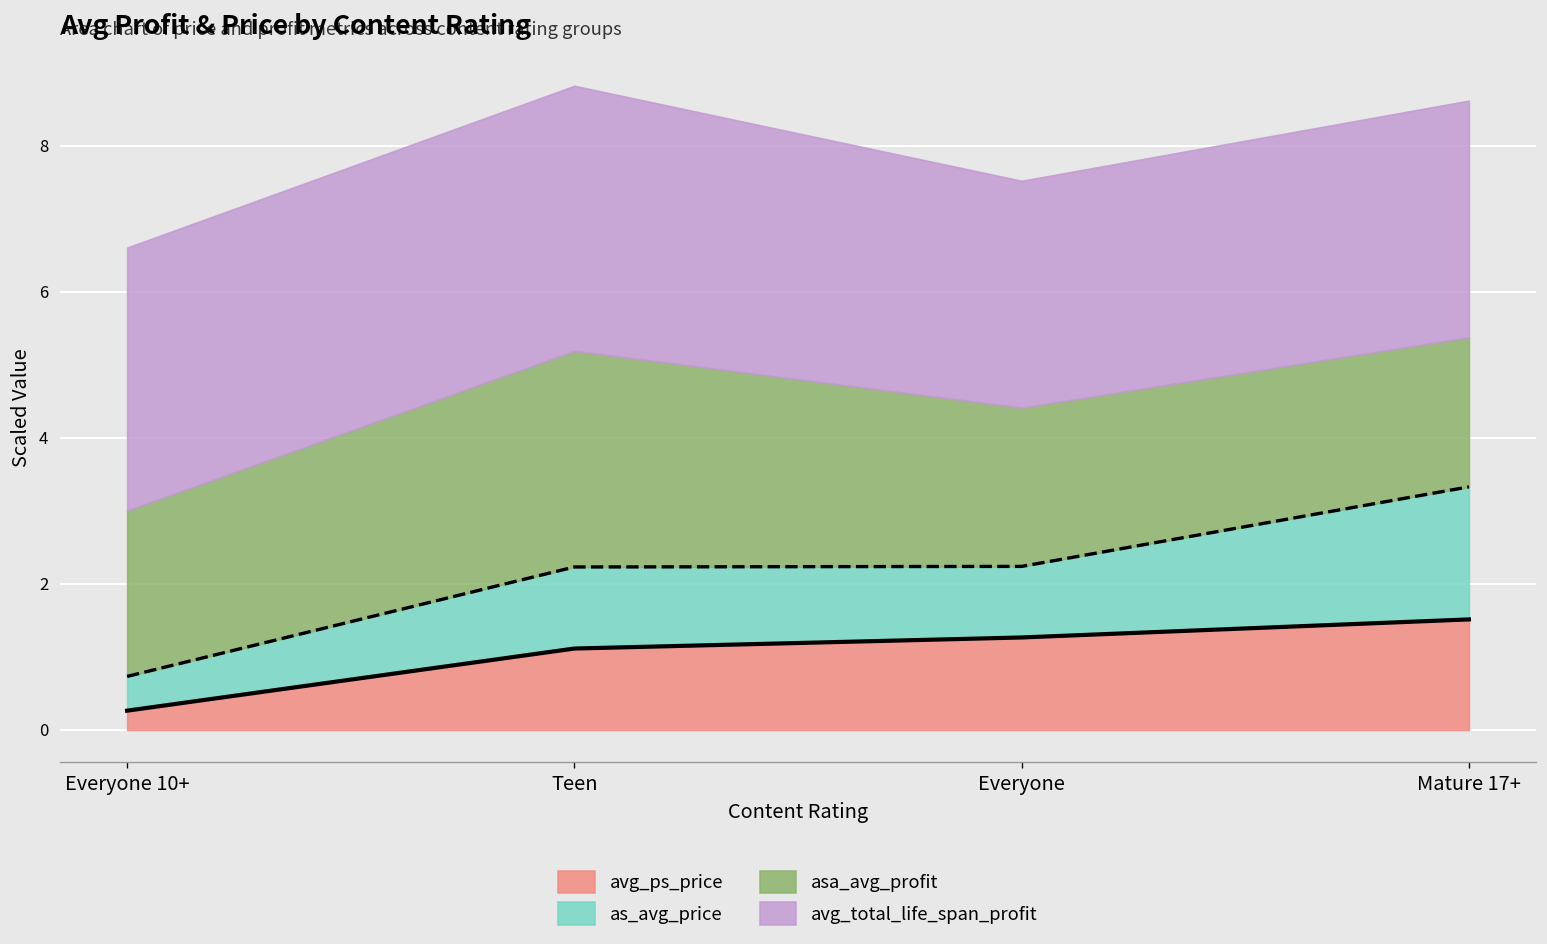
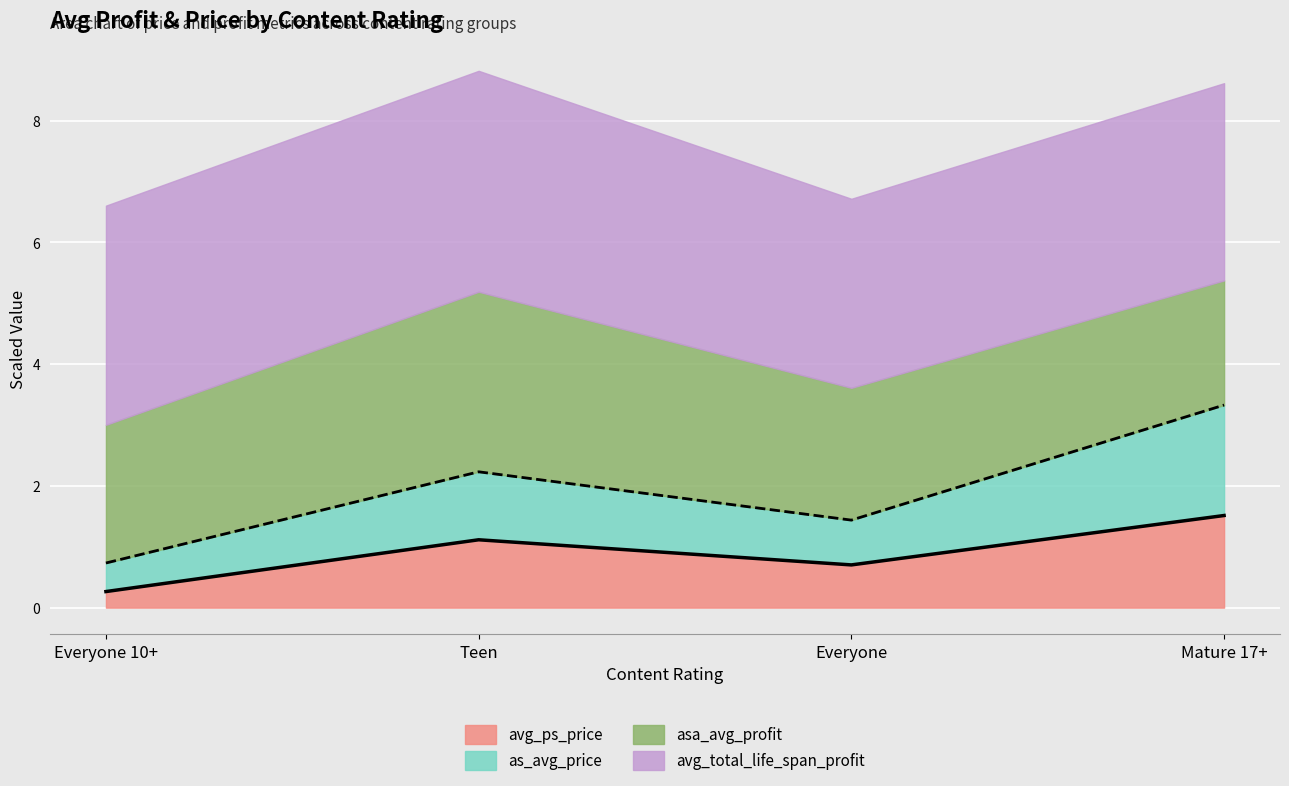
  {
    "avg_ps_price": {
      "Everyone 10+": 0.3,
      "Teen": 1.1,
-     "Everyone": 1.3,
+     "Everyone": 0.7,
      "Mature 17+": 1.5
    },
    "as_avg_price": {
      "Everyone 10+": 0.5,
      "Teen": 1.1,
-     "Everyone": 1.0,
+     "Everyone": 0.7,
      "Mature 17+": 1.8
    },
    "asa_avg_profit": {
      "Everyone 10+": 2.3,
      "Teen": 3.0,
      "Everyone": 2.2,
      "Mature 17+": 2.0
    },
    "avg_total_life_span_profit": {
      "Everyone 10+": 3.6,
      "Teen": 3.6,
      "Everyone": 3.1,
      "Mature 17+": 3.2
    }
  }
